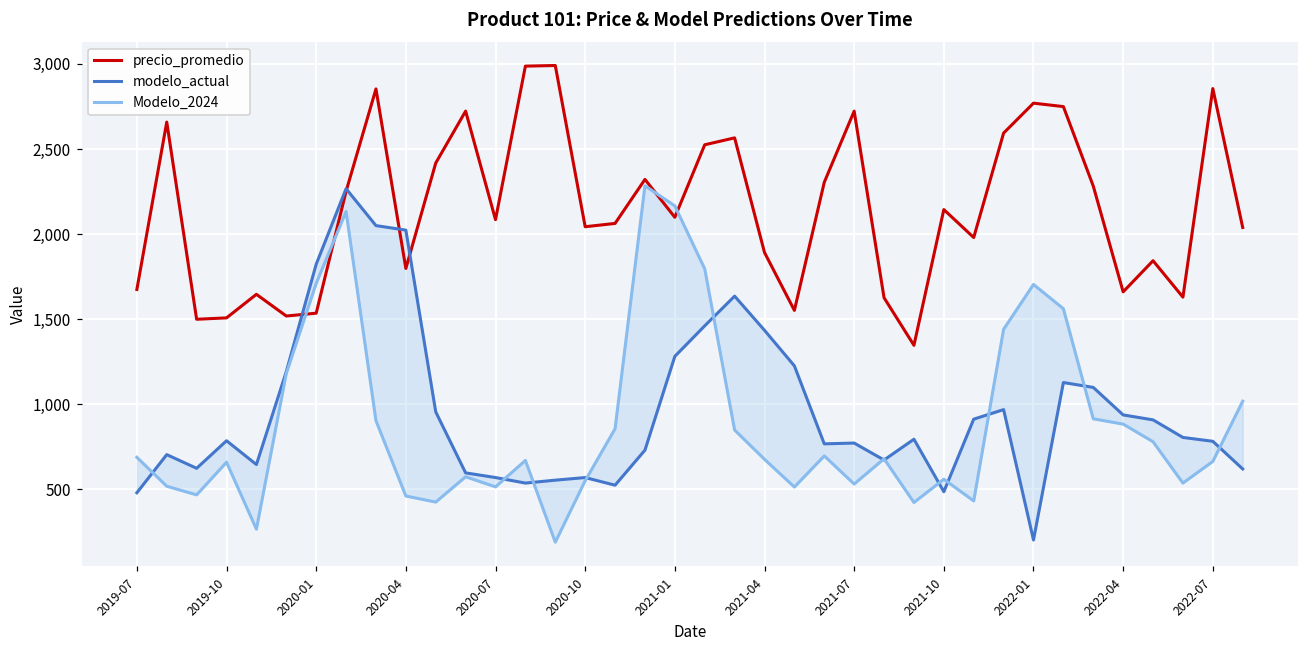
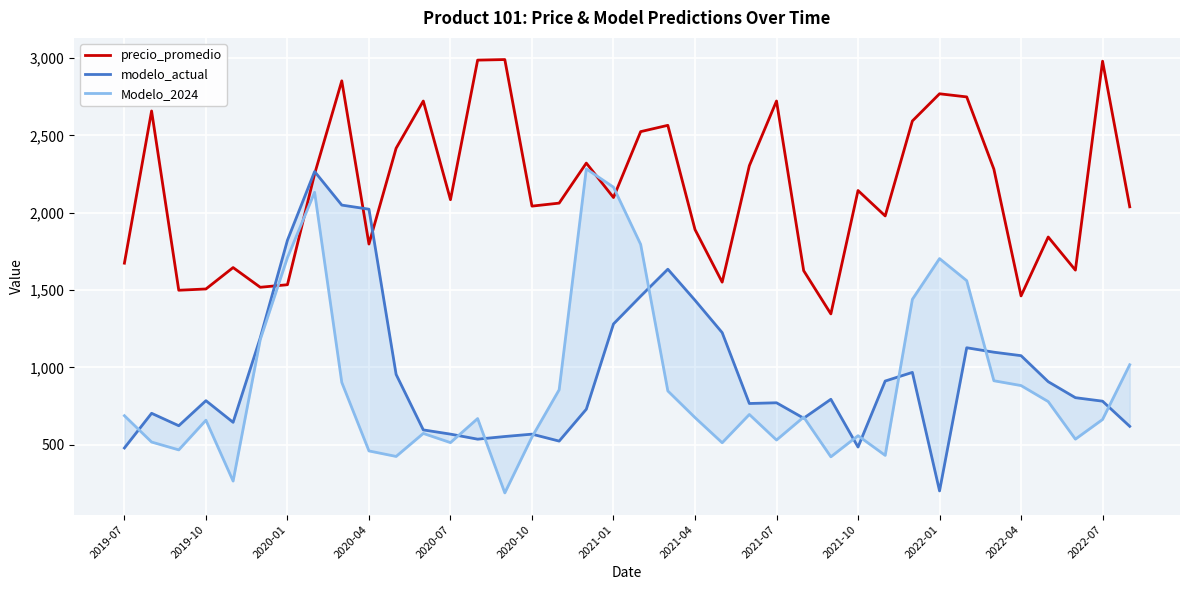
  {
    "precio_promedio": {
      "2019-07": "1,670",
      "2019-10": "1,510",
      "2020-01": "1,530",
      "2020-04": "1,800",
      "2020-07": "2,080",
      "2020-10": "2,040",
      "2021-01": "2,100",
      "2021-04": "1,890",
      "2021-07": "2,720",
      "2021-10": "2,140",
      "2022-01": "2,770",
-     "2022-04": "1,660",
-     "2022-07": "2,860"
+     "2022-04": "1,460",
+     "2022-07": "2,980"
    },
    "modelo_actual": {
      "2019-07": "480",
      "2021-01": "1,280",
      "2021-10": "490",
      "2022-01": "200",
-     "2022-04": "940"
+     "2022-04": "1,080"
    }
  }
